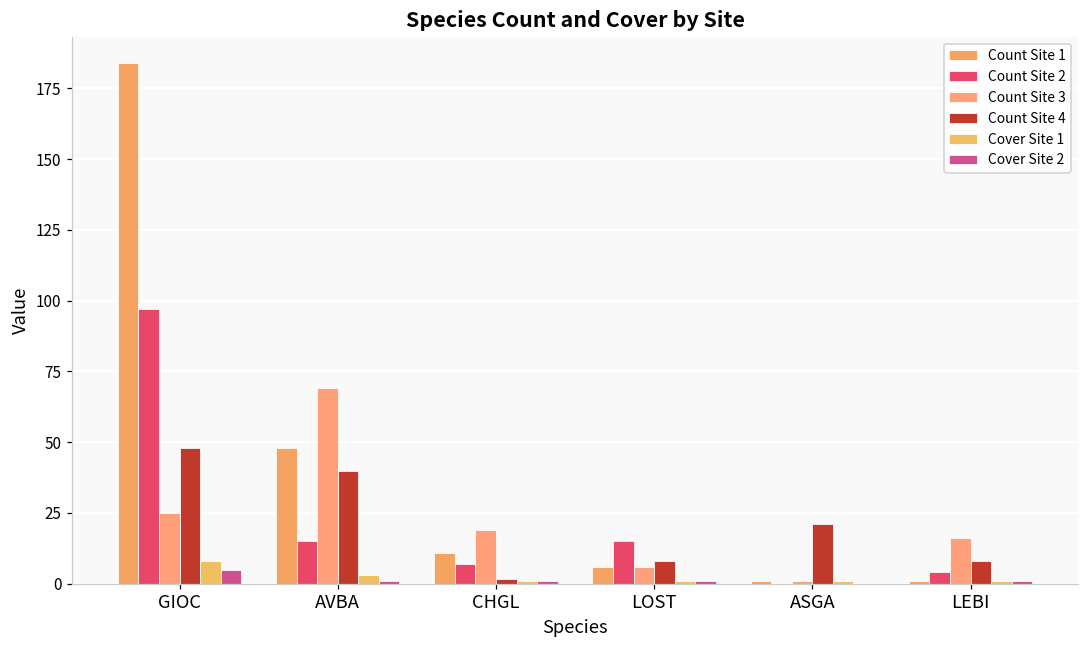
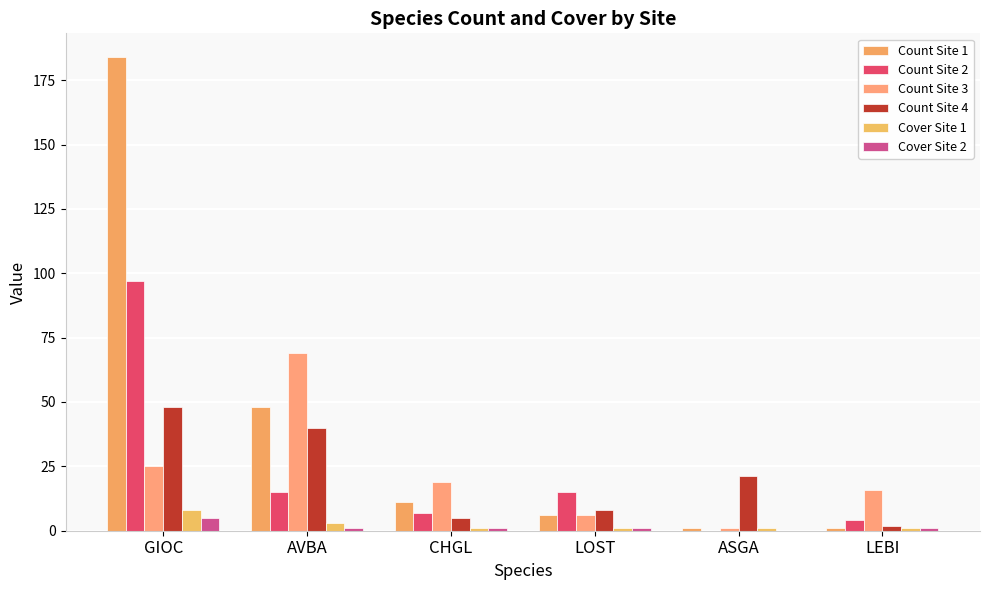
  {
    "Count Site 4": {
      "GIOC": 48,
      "AVBA": 40,
-     "CHGL": 2,
+     "CHGL": 5,
      "LOST": 8,
      "ASGA": 21,
-     "LEBI": 8
+     "LEBI": 2
    }
  }
